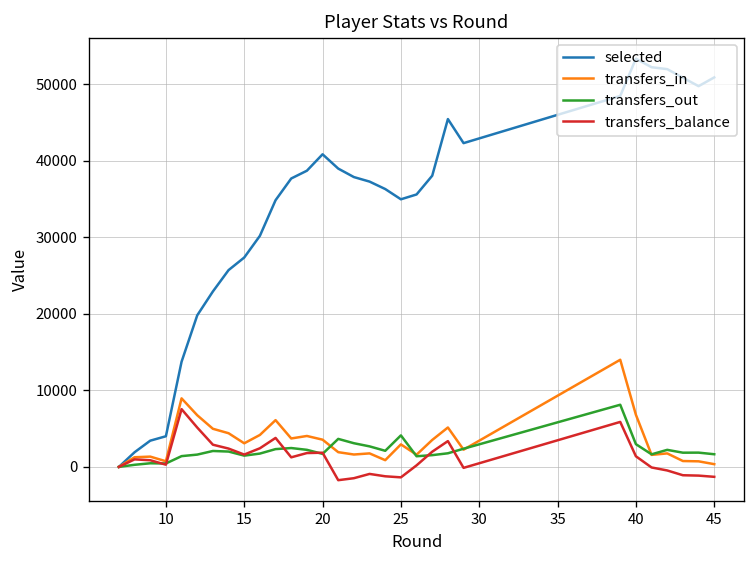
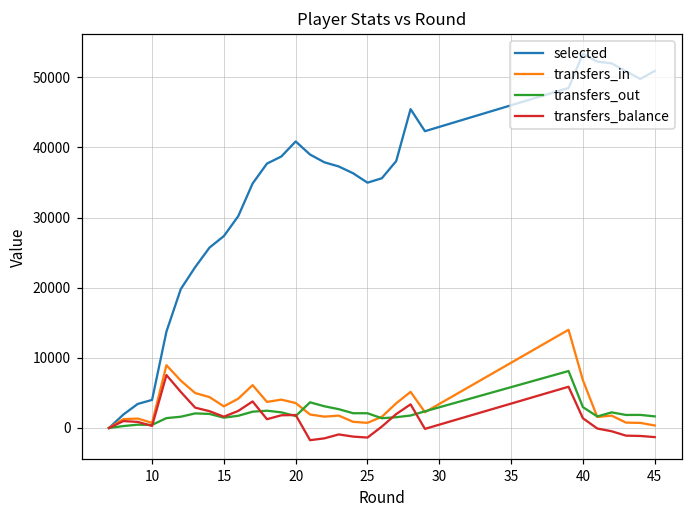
  {
    "selected": {
      "10": 4000,
      "15": 27000,
      "20": 41000,
      "25": 35000
    },
    "transfers_in": {
      "15": 3000,
      "20": 4000,
-     "25": 3000,
+     "25": 1000,
      "40": 7000,
      "45": 0
    },
    "transfers_out": {
-     "25": 4000,
+     "25": 2000,
      "40": 3000,
      "45": 2000
    },
    "transfers_balance": {
      "25": -1000,
      "40": 1000,
      "45": -1000
    }
  }
